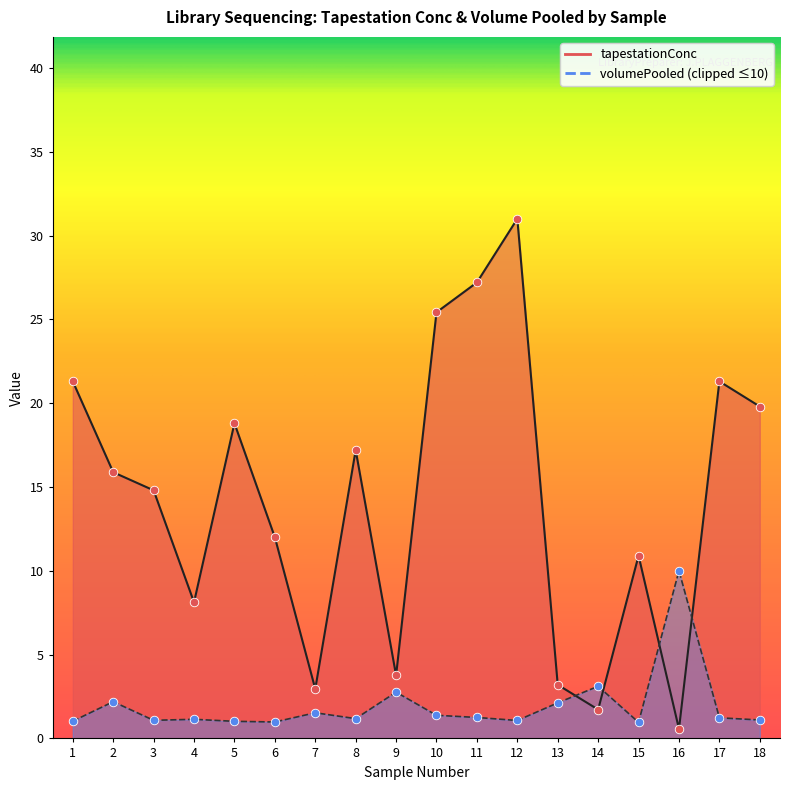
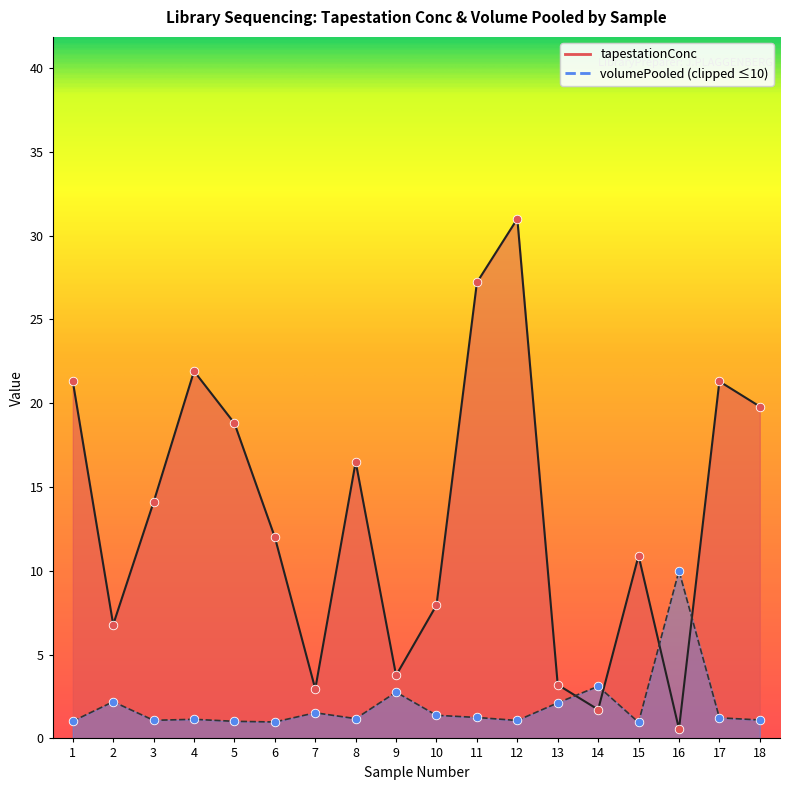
  {
    "tapestationConc": {
      "1": 21.3,
-     "2": 15.9,
-     "3": 14.8,
-     "4": 8.1,
+     "2": 6.8,
+     "3": 14.1,
+     "4": 21.9,
      "5": 18.8,
      "6": 12.0,
      "7": 3.0,
-     "8": 17.2,
+     "8": 16.5,
      "9": 3.8,
-     "10": 25.4,
+     "10": 8.0,
      "11": 27.2,
      "12": 31.0,
      "13": 3.2,
      "14": 1.7,
      "15": 10.9,
      "16": 0.6,
      "17": 21.3,
      "18": 19.8
    }
  }
